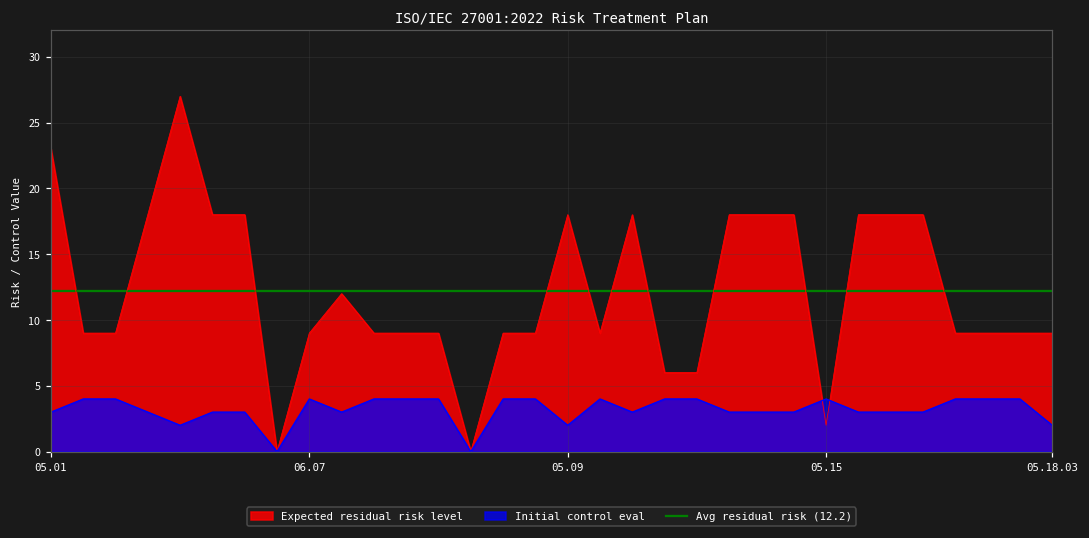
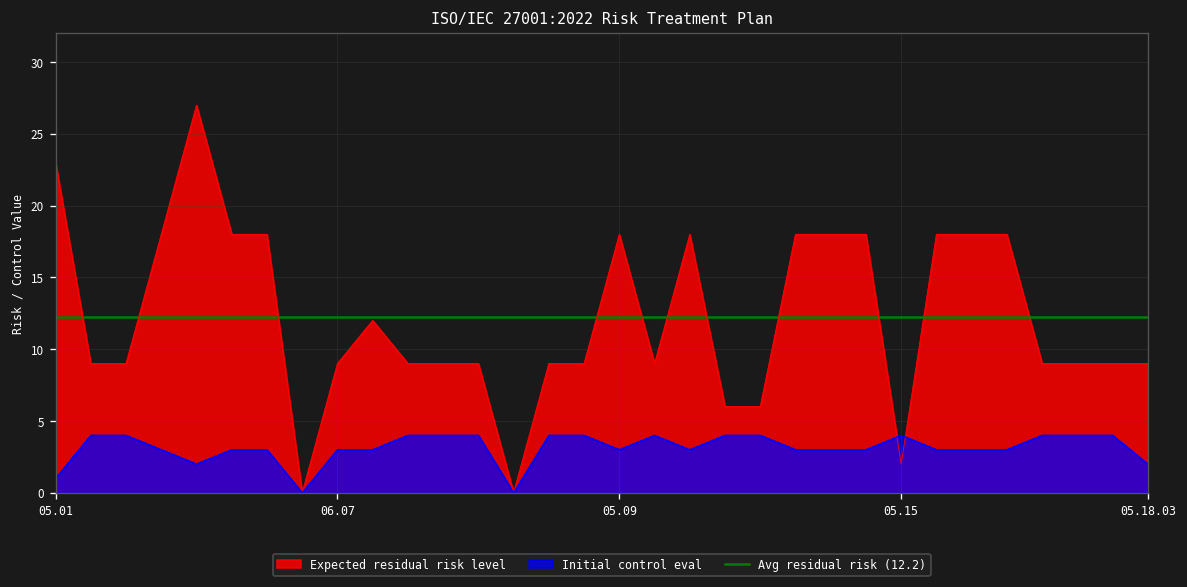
  {
    "Expected residual risk level": {
      "05.01": 23,
      "06.07": 9,
      "05.09": 18,
      "05.15": 2,
      "05.18.03": 9
    },
    "Initial control eval": {
-     "05.01": 3,
-     "06.07": 4,
-     "05.09": 2,
+     "05.01": 1,
+     "06.07": 3,
+     "05.09": 3,
      "05.15": 4,
      "05.18.03": 2
    }
  }
